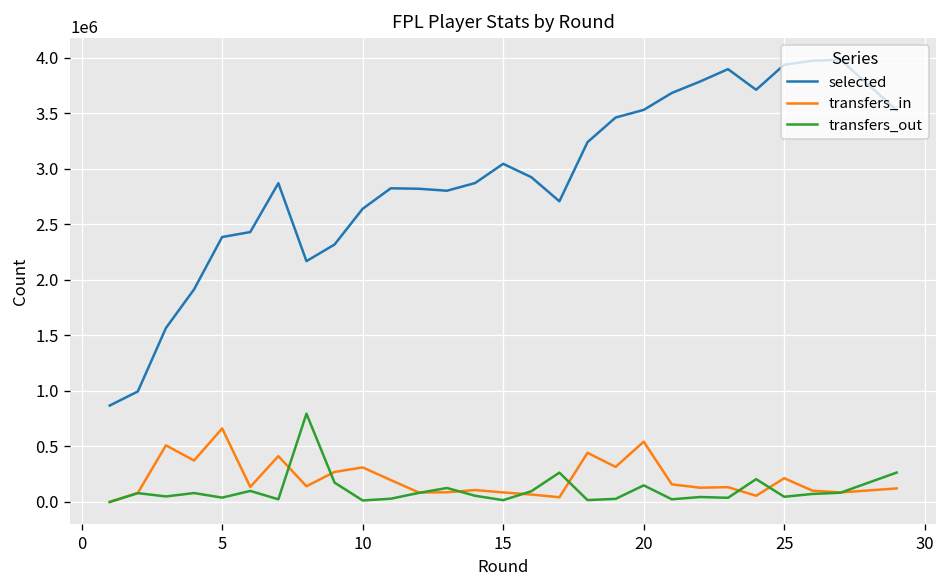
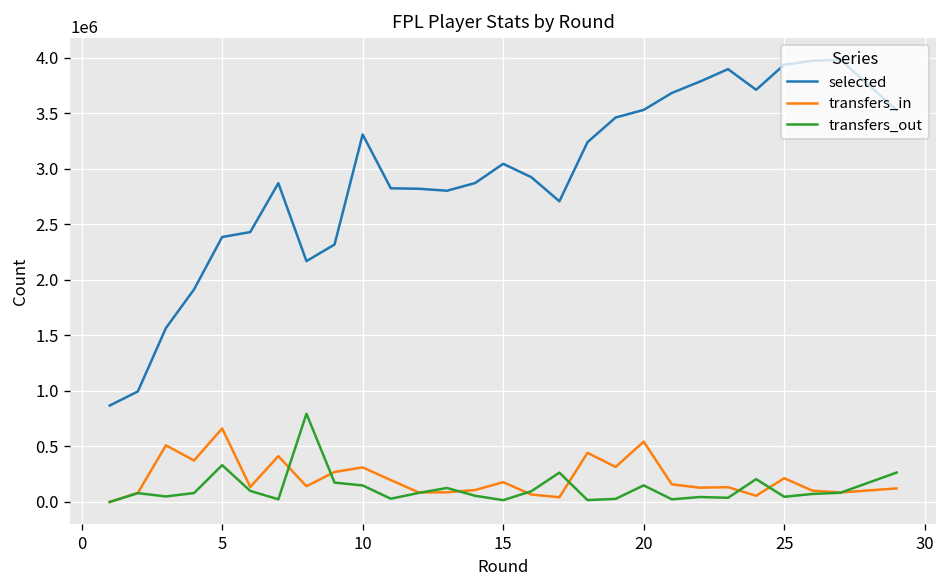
  {
    "selected": {
      "5": 2400000,
-     "10": 2600000,
+     "10": 3300000,
      "15": 3000000,
      "20": 3500000
    },
    "transfers_in": {
      "5": 700000,
      "10": 300000,
-     "15": 100000,
+     "15": 200000,
      "20": 500000,
      "25": 200000
    },
    "transfers_out": {
-     "5": 0,
-     "10": 0,
+     "5": 300000,
+     "10": 100000,
      "15": 0,
      "20": 100000,
      "25": 0
    }
  }
